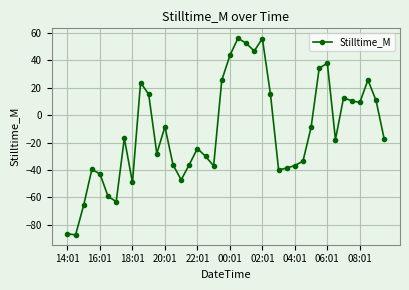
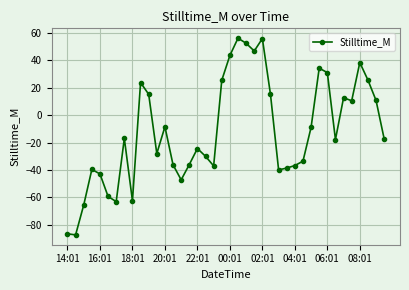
  {
    "14:01": -87,
    "16:01": -43,
-   "18:01": -49,
+   "18:01": -63,
    "20:01": -8,
    "22:01": -24,
    "00:01": 44,
    "02:01": 56,
    "04:01": -37,
-   "06:01": 38,
-   "08:01": 9
+   "06:01": 31,
+   "08:01": 38
  }
